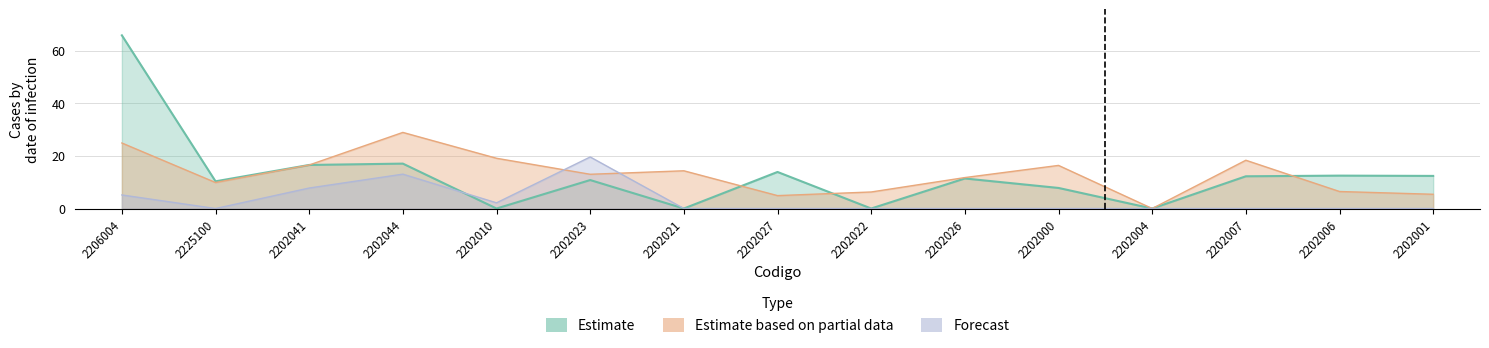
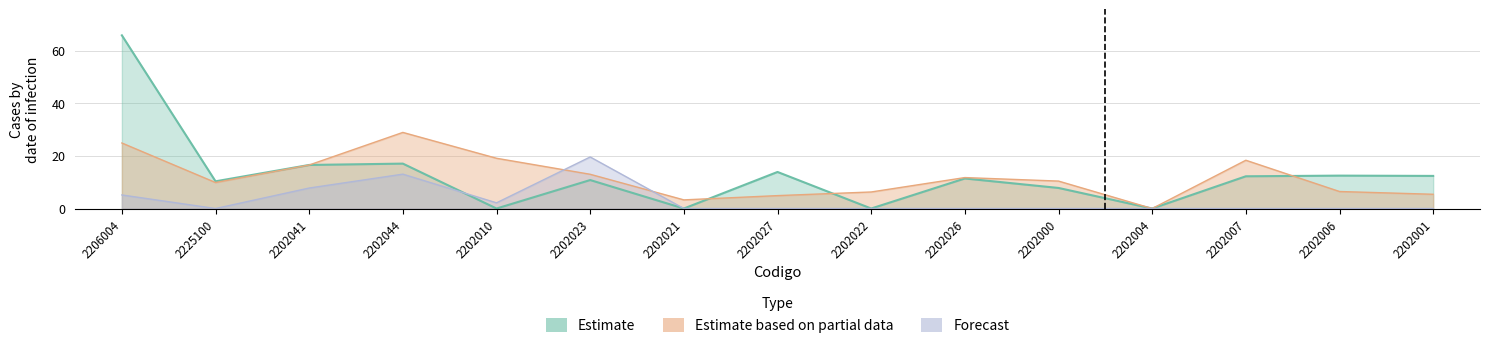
  {
    "Estimate based on partial data": {
      "2206004": 25,
      "2202044": 29,
      "2202010": 19,
      "2202023": 13,
-     "2202021": 14,
+     "2202021": 3,
      "2202027": 5,
      "2202022": 6,
-     "2202000": 16,
+     "2202000": 10,
      "2202007": 18,
      "2202006": 6,
      "2202001": 5
    }
  }
